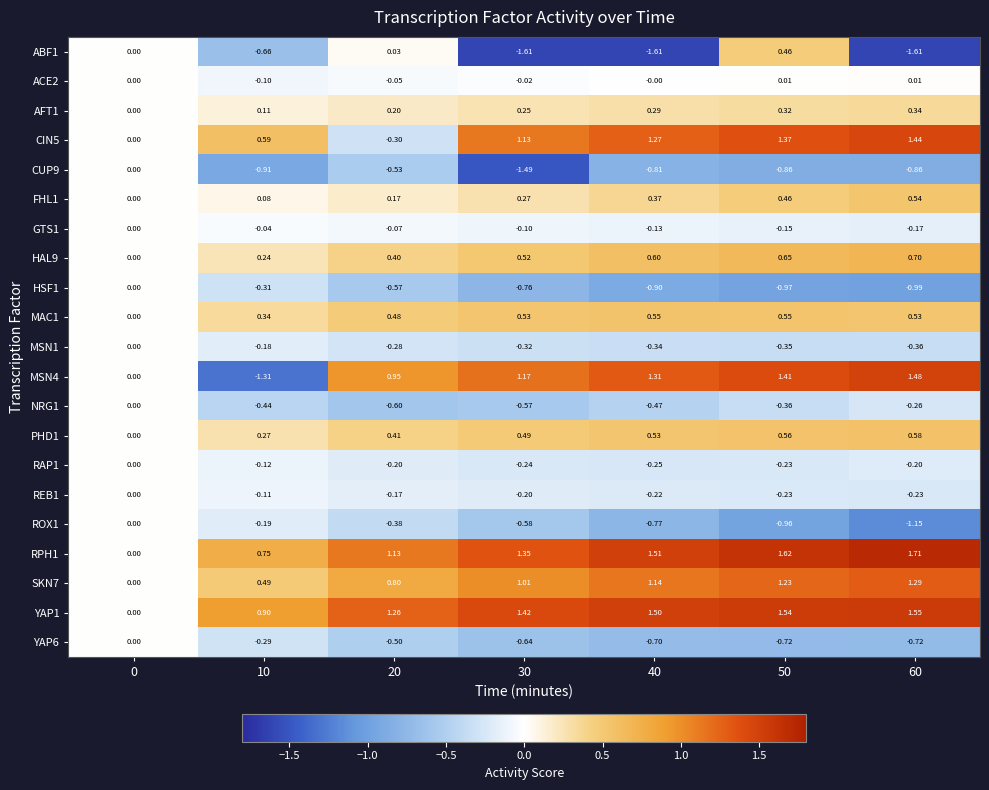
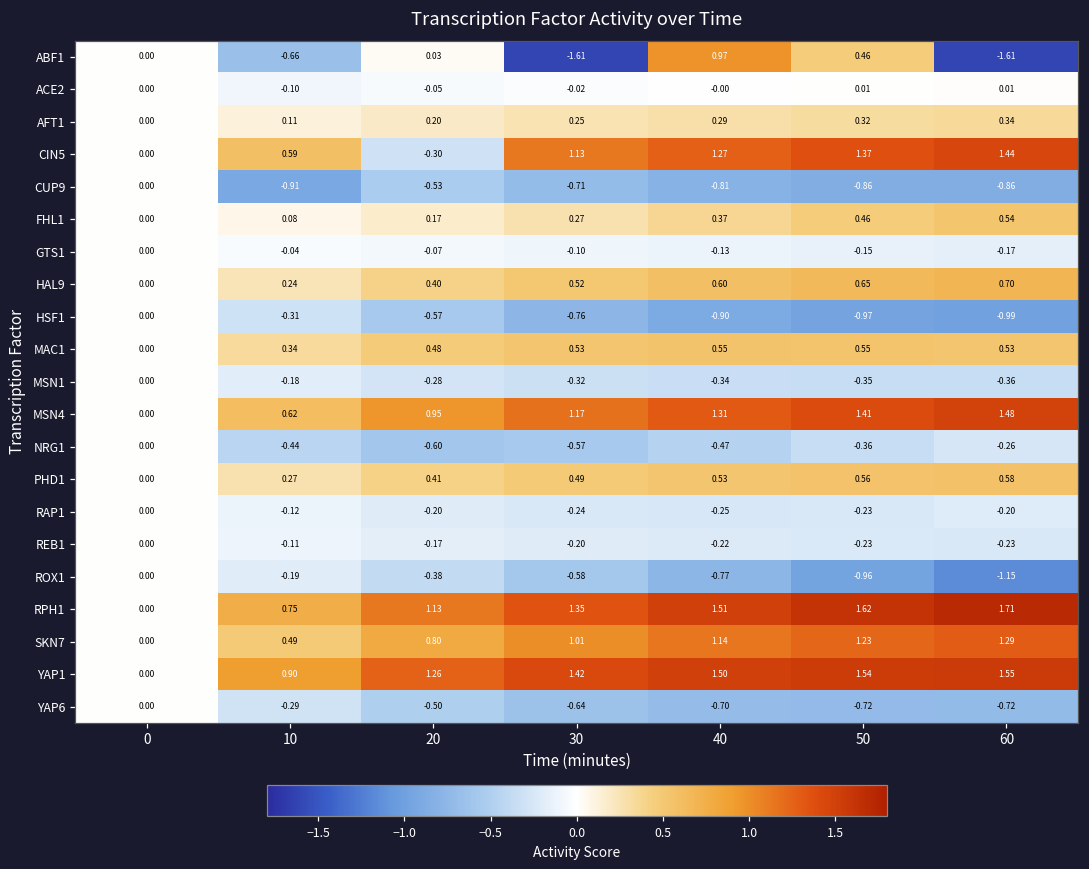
  {
    "ABF1": {
      "0": 0.00,
      "10": -0.66,
      "20": 0.03,
      "30": -1.61,
-     "40": -1.61,
+     "40": 0.97,
      "50": 0.46,
      "60": -1.61
    },
    "ACE2": {
      "0": 0.00,
      "10": -0.10,
      "20": -0.05,
      "30": -0.02,
      "40": -0.00,
      "50": 0.01,
      "60": 0.01
    },
    "AFT1": {
      "0": 0.00,
      "10": 0.11,
      "20": 0.20,
      "30": 0.25,
      "40": 0.29,
      "50": 0.32,
      "60": 0.34
    },
    "CIN5": {
      "0": 0.00,
      "10": 0.59,
      "20": -0.30,
      "30": 1.13,
      "40": 1.27,
      "50": 1.37,
      "60": 1.44
    },
    "CUP9": {
      "0": 0.00,
      "10": -0.91,
      "20": -0.53,
-     "30": -1.49,
+     "30": -0.71,
      "40": -0.81,
      "50": -0.86,
      "60": -0.86
    },
    "FHL1": {
      "0": 0.00,
      "10": 0.08,
      "20": 0.17,
      "30": 0.27,
      "40": 0.37,
      "50": 0.46,
      "60": 0.54
    },
    "GTS1": {
      "0": 0.00,
      "10": -0.04,
      "20": -0.07,
      "30": -0.10,
      "40": -0.13,
      "50": -0.15,
      "60": -0.17
    },
    "HAL9": {
      "0": 0.00,
      "10": 0.24,
      "20": 0.40,
      "30": 0.52,
      "40": 0.60,
      "50": 0.65,
      "60": 0.70
    },
    "HSF1": {
      "0": 0.00,
      "10": -0.31,
      "20": -0.57,
      "30": -0.76,
      "40": -0.90,
      "50": -0.97,
      "60": -0.99
    },
    "MAC1": {
      "0": 0.00,
      "10": 0.34,
      "20": 0.48,
      "30": 0.53,
      "40": 0.55,
      "50": 0.55,
      "60": 0.53
    },
    "MSN1": {
      "0": 0.00,
      "10": -0.18,
      "20": -0.28,
      "30": -0.32,
      "40": -0.34,
      "50": -0.35,
      "60": -0.36
    },
    "MSN4": {
      "0": 0.00,
-     "10": -1.31,
+     "10": 0.62,
      "20": 0.95,
      "30": 1.17,
      "40": 1.31,
      "50": 1.41,
      "60": 1.48
    },
    "NRG1": {
      "0": 0.00,
      "10": -0.44,
      "20": -0.60,
      "30": -0.57,
      "40": -0.47,
      "50": -0.36,
      "60": -0.26
    },
    "PHD1": {
      "0": 0.00,
      "10": 0.27,
      "20": 0.41,
      "30": 0.49,
      "40": 0.53,
      "50": 0.56,
      "60": 0.58
    },
    "RAP1": {
      "0": 0.00,
      "10": -0.12,
      "20": -0.20,
      "30": -0.24,
      "40": -0.25,
      "50": -0.23,
      "60": -0.20
    },
    "REB1": {
      "0": 0.00,
      "10": -0.11,
      "20": -0.17,
      "30": -0.20,
      "40": -0.22,
      "50": -0.23,
      "60": -0.23
    },
    "ROX1": {
      "0": 0.00,
      "10": -0.19,
      "20": -0.38,
      "30": -0.58,
      "40": -0.77,
      "50": -0.96,
      "60": -1.15
    },
    "RPH1": {
      "0": 0.00,
      "10": 0.75,
      "20": 1.13,
      "30": 1.35,
      "40": 1.51,
      "50": 1.62,
      "60": 1.71
    },
    "SKN7": {
      "0": 0.00,
      "10": 0.49,
      "20": 0.80,
      "30": 1.01,
      "40": 1.14,
      "50": 1.23,
      "60": 1.29
    },
    "YAP1": {
      "0": 0.00,
      "10": 0.90,
      "20": 1.26,
      "30": 1.42,
      "40": 1.50,
      "50": 1.54,
      "60": 1.55
    },
    "YAP6": {
      "0": 0.00,
      "10": -0.29,
      "20": -0.50,
      "30": -0.64,
      "40": -0.70,
      "50": -0.72,
      "60": -0.72
    }
  }
